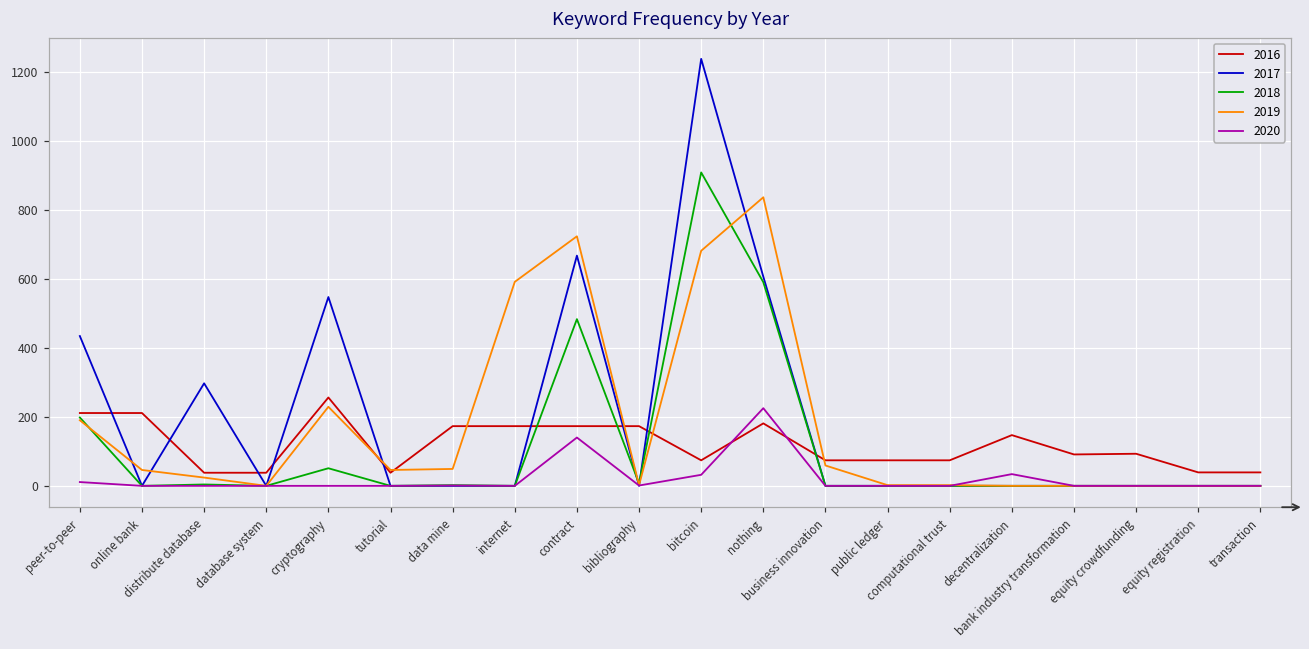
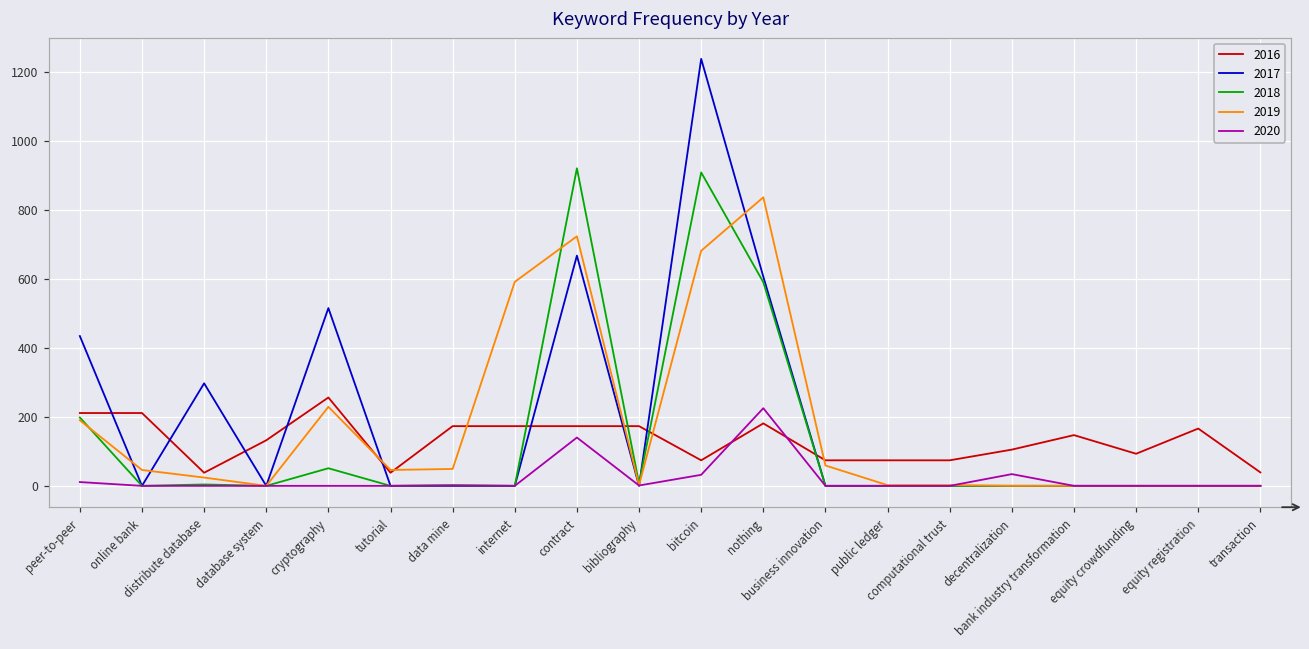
  {
    "2016": {
      "peer-to-peer": 210,
      "online bank": 210,
      "distribute database": 40,
-     "database system": 40,
+     "database system": 130,
      "cryptography": 260,
      "data mine": 170,
      "internet": 170,
      "contract": 170,
      "bibliography": 170,
      "bitcoin": 70,
      "nothing": 180,
      "business innovation": 70,
      "public ledger": 70,
      "computational trust": 70,
-     "decentralization": 150,
-     "bank industry transformation": 90,
+     "decentralization": 110,
+     "bank industry transformation": 150,
      "equity crowdfunding": 90,
-     "equity registration": 40,
+     "equity registration": 170,
      "transaction": 40
    },
    "2017": {
      "peer-to-peer": 430,
      "distribute database": 300,
-     "cryptography": 550,
+     "cryptography": 520,
      "contract": 670,
      "bitcoin": 1240,
      "nothing": 610
    },
    "2018": {
      "cryptography": 50,
-     "contract": 480,
+     "contract": 920,
      "bitcoin": 910,
      "nothing": 590
    },
    "2019": {
      "online bank": 50,
      "distribute database": 20,
      "cryptography": 230,
      "data mine": 50,
      "internet": 590,
      "contract": 720,
      "bitcoin": 680,
      "nothing": 840,
      "business innovation": 60
    },
    "2020": {
      "peer-to-peer": 10,
      "cryptography": 0,
      "contract": 140,
      "bitcoin": 30,
      "nothing": 230,
      "decentralization": 30
    }
  }
